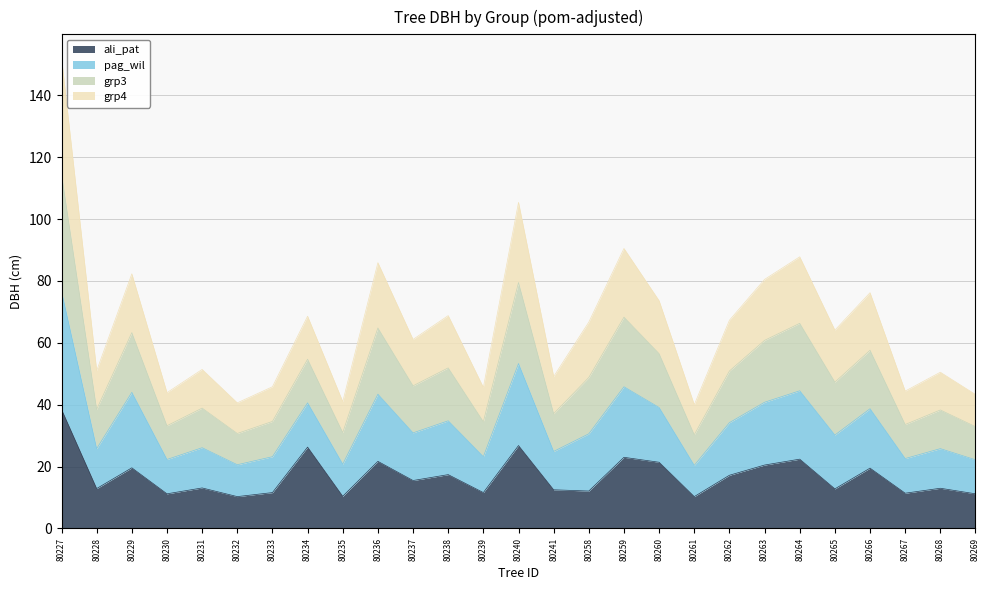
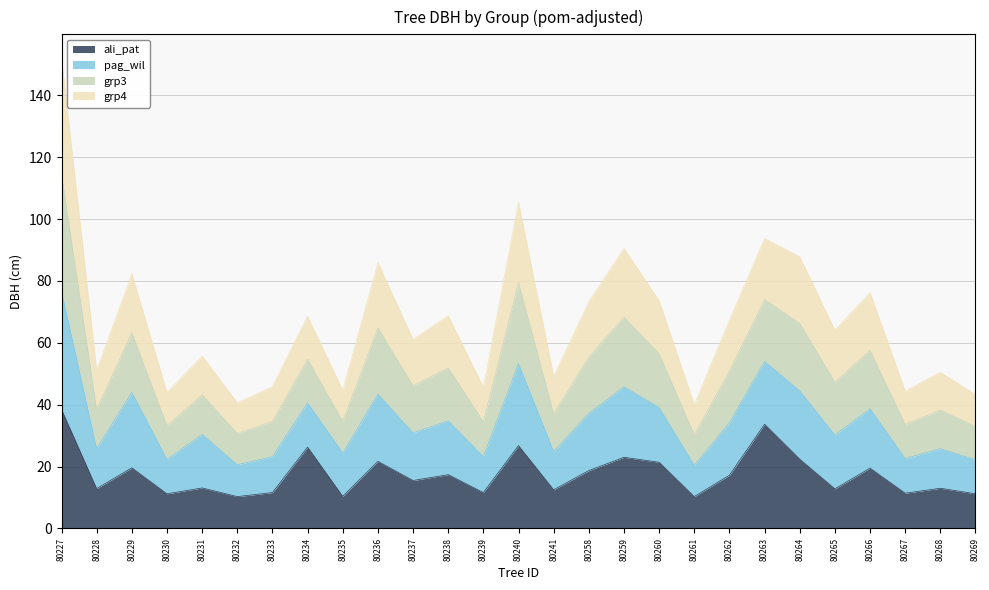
  {
    "ali_pat": {
      "80227": 39,
      "80228": 13,
      "80229": 20,
      "80230": 11,
      "80231": 13,
      "80232": 10,
      "80233": 12,
      "80234": 26,
      "80235": 10,
      "80236": 22,
      "80237": 16,
      "80238": 17,
      "80239": 12,
      "80240": 27,
      "80241": 13,
-     "80258": 12,
+     "80258": 19,
      "80259": 23,
      "80260": 21,
      "80261": 10,
      "80262": 17,
-     "80263": 21,
+     "80263": 34,
      "80264": 22,
      "80265": 13,
      "80266": 20,
      "80267": 11,
      "80268": 13,
      "80269": 11
    },
    "pag_wil": {
      "80227": 38,
      "80228": 13,
      "80229": 24,
      "80230": 11,
-     "80231": 13,
+     "80231": 17,
      "80232": 10,
      "80233": 12,
      "80234": 14,
-     "80235": 10,
+     "80235": 14,
      "80236": 22,
      "80237": 15,
      "80238": 17,
      "80239": 12,
      "80240": 26,
      "80241": 12,
      "80258": 19,
      "80259": 23,
      "80260": 18,
      "80261": 10,
      "80262": 17,
      "80263": 20,
      "80264": 22,
      "80265": 17,
      "80266": 19,
      "80267": 11,
      "80268": 13,
      "80269": 11
    }
  }
